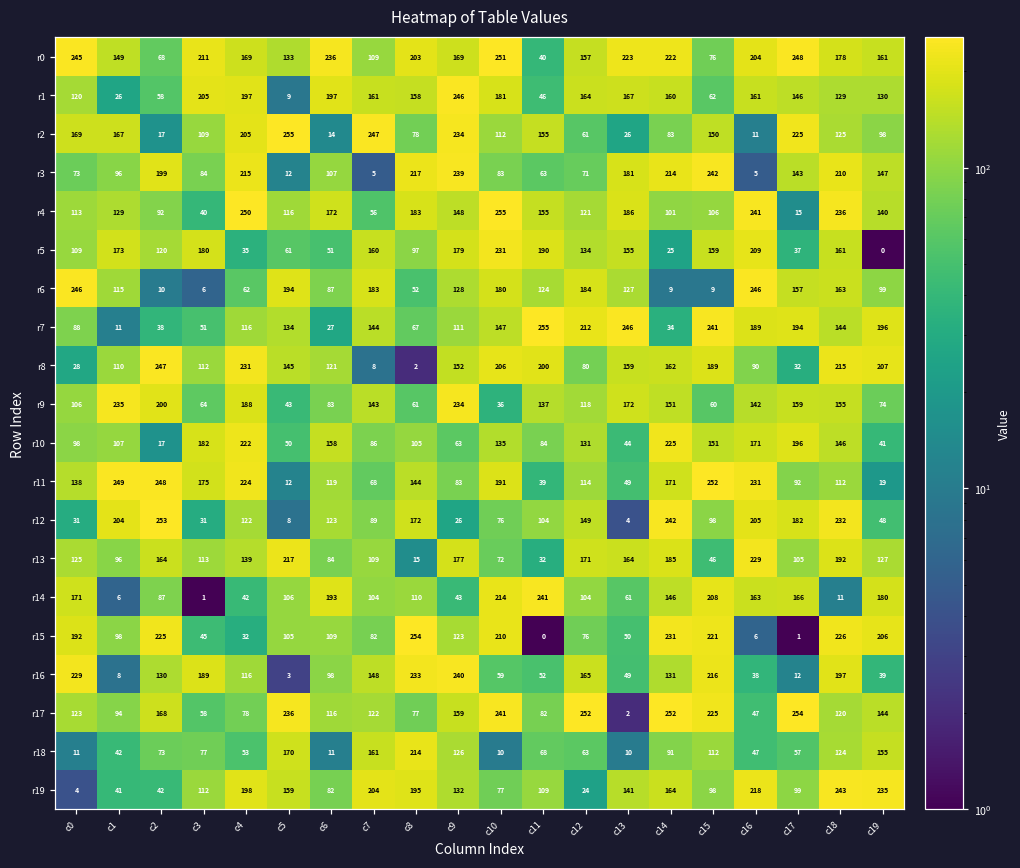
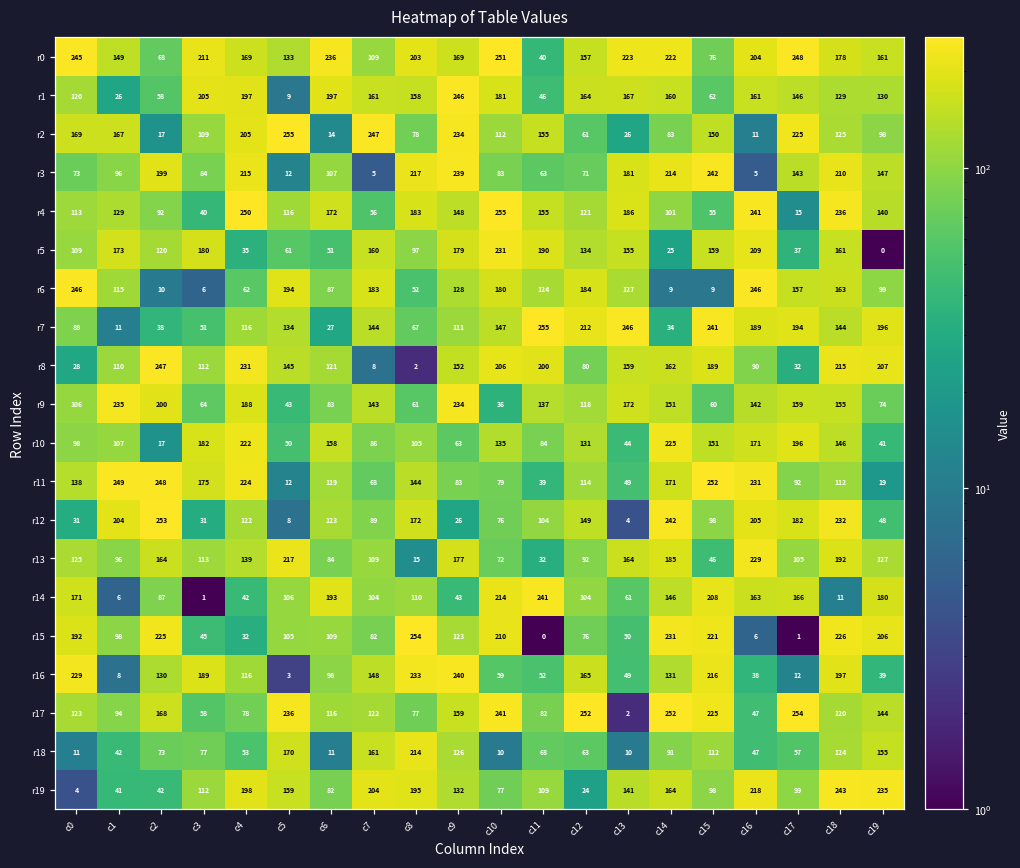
  {
    "r4": {
      "c0": 113,
      "c1": 129,
      "c2": 92,
      "c3": 40,
      "c4": 250,
      "c5": 116,
      "c6": 172,
      "c7": 56,
      "c8": 183,
      "c9": 148,
      "c10": 255,
      "c11": 155,
      "c12": 121,
      "c13": 186,
      "c14": 101,
-     "c15": 106,
+     "c15": 55,
      "c16": 241,
      "c17": 15,
      "c18": 236,
      "c19": 140
    },
    "r11": {
      "c0": 138,
      "c1": 249,
      "c2": 248,
      "c3": 175,
      "c4": 224,
      "c5": 12,
      "c6": 119,
      "c7": 68,
      "c8": 144,
      "c9": 83,
-     "c10": 191,
+     "c10": 79,
      "c11": 39,
      "c12": 114,
      "c13": 49,
      "c14": 171,
      "c15": 252,
      "c16": 231,
      "c17": 92,
      "c18": 112,
      "c19": 19
    },
    "r13": {
      "c0": 125,
      "c1": 96,
      "c2": 164,
      "c3": 113,
      "c4": 139,
      "c5": 217,
      "c6": 84,
      "c7": 109,
      "c8": 15,
      "c9": 177,
      "c10": 72,
      "c11": 32,
-     "c12": 171,
+     "c12": 92,
      "c13": 164,
      "c14": 185,
      "c15": 46,
      "c16": 229,
      "c17": 105,
      "c18": 192,
      "c19": 127
    }
  }
